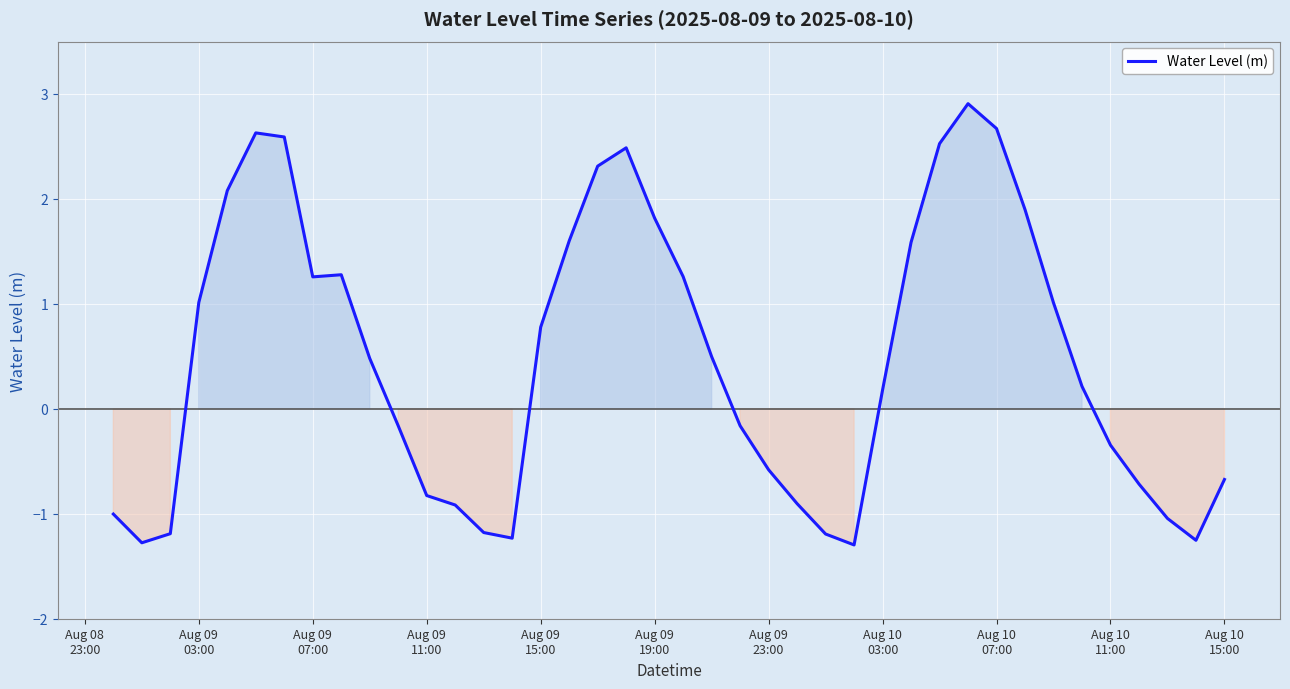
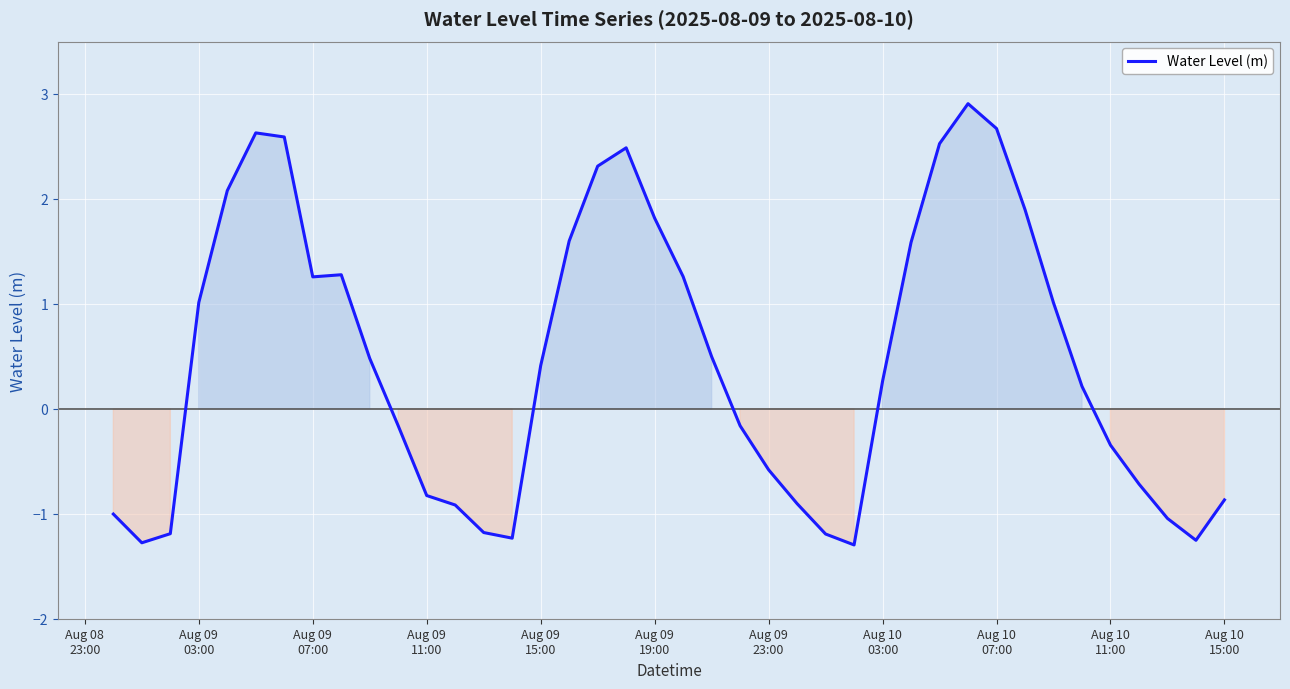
  {
    "Aug 09 03:00": 1.01,
    "Aug 09 07:00": 1.26,
    "Aug 09 11:00": -0.83,
-   "Aug 09 15:00": 0.78,
+   "Aug 09 15:00": 0.41,
    "Aug 09 19:00": 1.82,
    "Aug 09 23:00": -0.58,
-   "Aug 10 03:00": 0.18,
+   "Aug 10 03:00": 0.26,
    "Aug 10 07:00": 2.67,
    "Aug 10 11:00": -0.35,
-   "Aug 10 15:00": -0.67
+   "Aug 10 15:00": -0.87
  }
